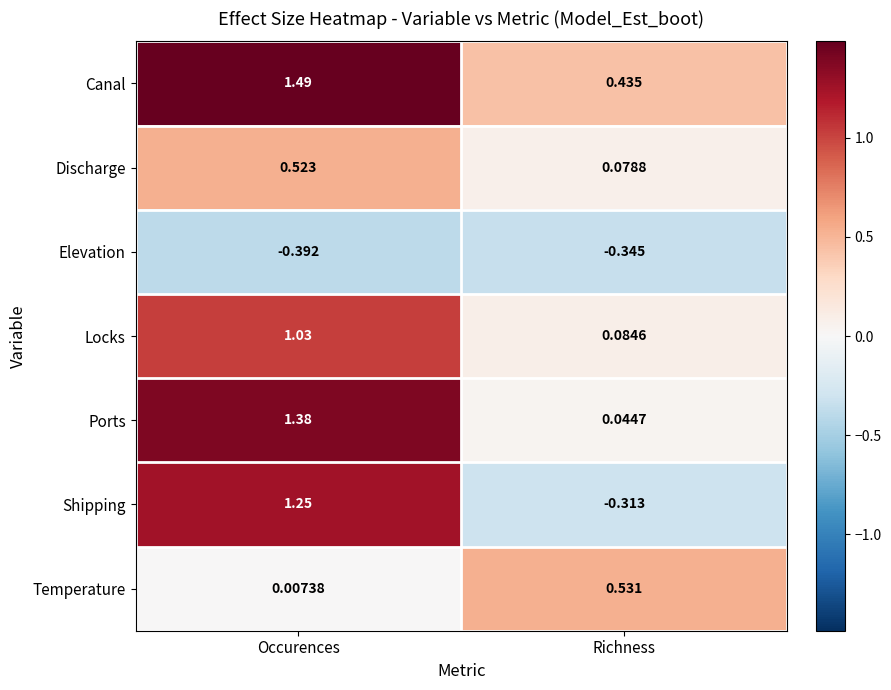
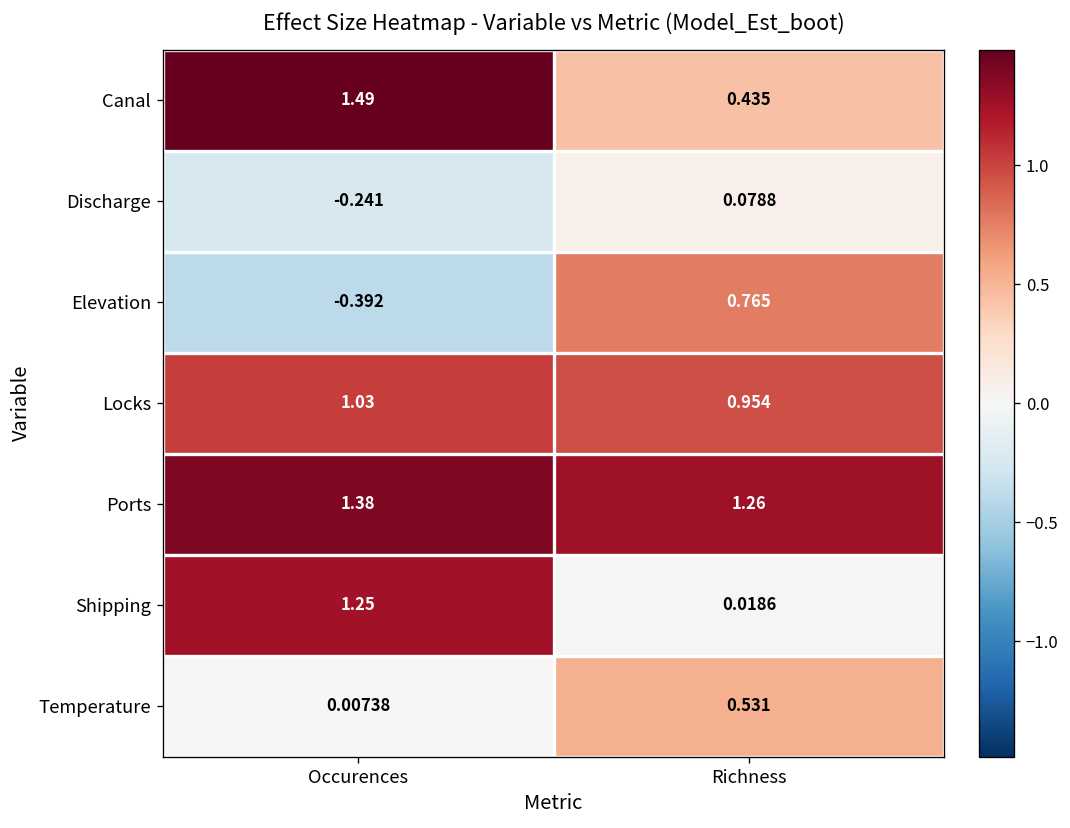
  {
    "Canal": {
      "Occurences": 1.49,
      "Richness": 0.435
    },
    "Discharge": {
-     "Occurences": 0.523,
+     "Occurences": -0.241,
      "Richness": 0.0788
    },
    "Elevation": {
      "Occurences": -0.392,
-     "Richness": -0.345
+     "Richness": 0.765
    },
    "Locks": {
      "Occurences": 1.03,
-     "Richness": 0.0846
+     "Richness": 0.954
    },
    "Ports": {
      "Occurences": 1.38,
-     "Richness": 0.0447
+     "Richness": 1.26
    },
    "Shipping": {
      "Occurences": 1.25,
-     "Richness": -0.313
+     "Richness": 0.0186
    },
    "Temperature": {
      "Occurences": 0.00738,
      "Richness": 0.531
    }
  }
